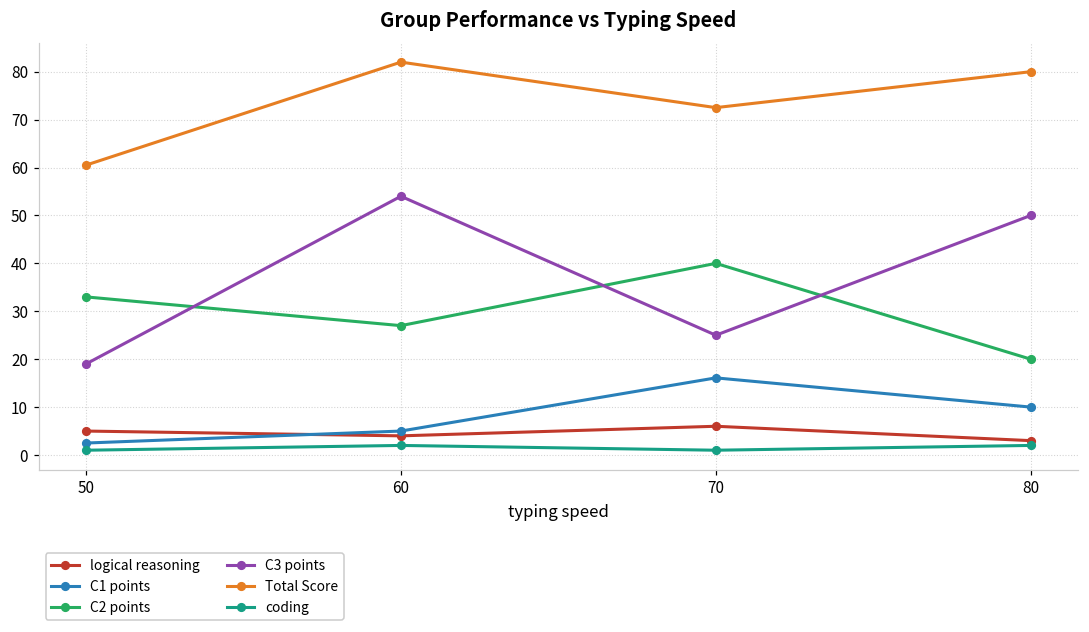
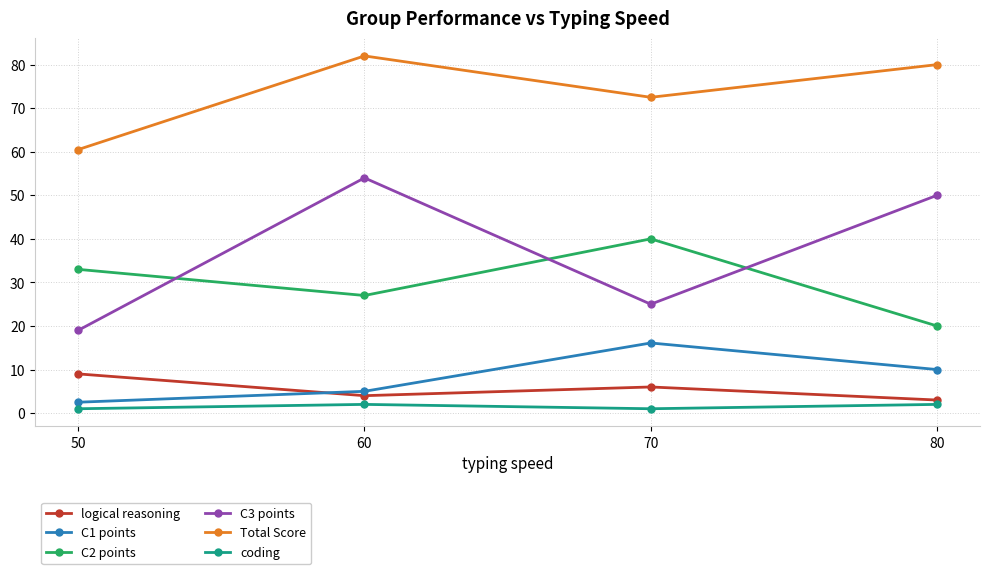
  {
    "logical reasoning": {
-     "50": 5,
+     "50": 9,
      "60": 4,
      "70": 6,
      "80": 3
    },
    "C1 points": {
      "50": 3,
      "60": 5,
      "70": 16,
      "80": 10
    },
    "C3 points": {
      "50": 19,
      "60": 54,
      "70": 25,
      "80": 50
    },
    "Total Score": {
      "50": 61,
      "60": 82,
      "70": 73,
      "80": 80
    }
  }
